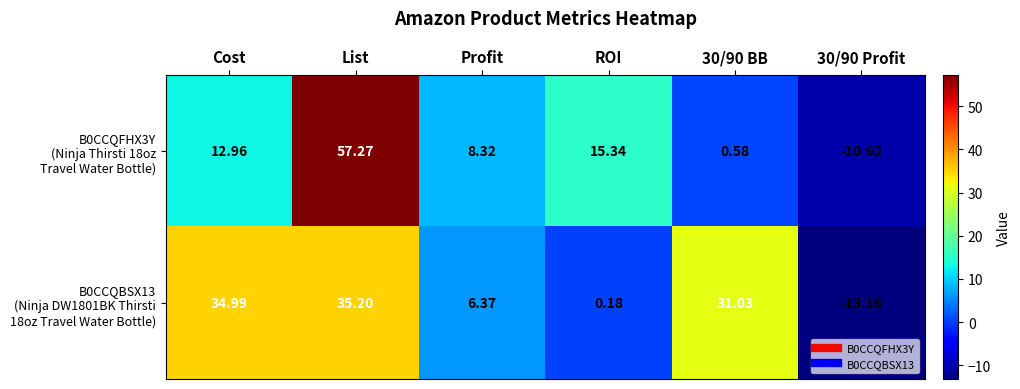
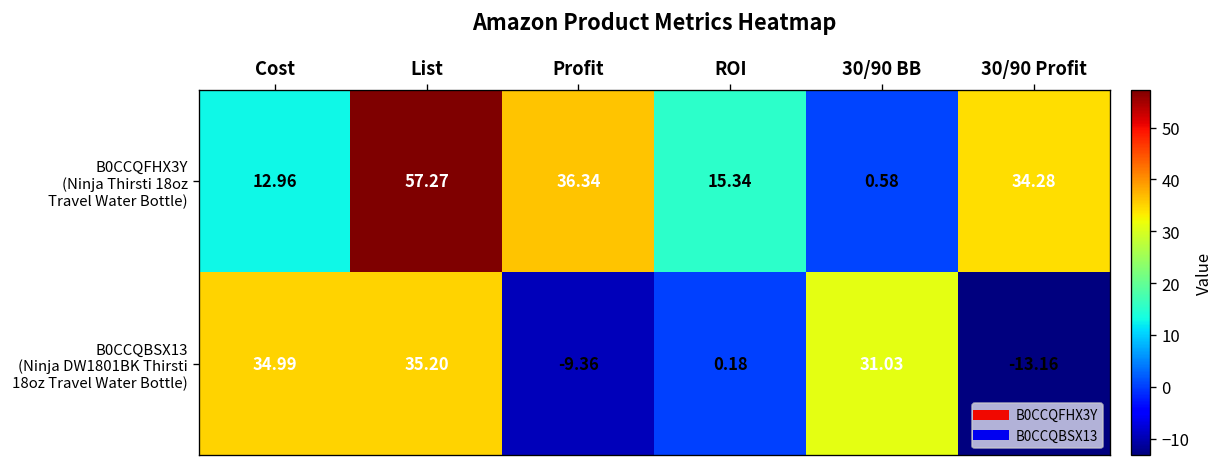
  {
    "B0CCQFHX3Y (Ninja Thirsti 18oz Travel Water Bottle)": {
      "Cost": 12.96,
      "List": 57.27,
-     "Profit": 8.32,
+     "Profit": 36.34,
      "ROI": 15.34,
      "30/90 BB": 0.58,
-     "30/90 Profit": -10.62
+     "30/90 Profit": 34.28
    },
    "B0CCQBSX13 (Ninja DW1801BK Thirsti 18oz Travel Water Bottle)": {
      "Cost": 34.99,
      "List": 35.20,
-     "Profit": 6.37,
+     "Profit": -9.36,
      "ROI": 0.18,
      "30/90 BB": 31.03,
      "30/90 Profit": -13.16
    }
  }
